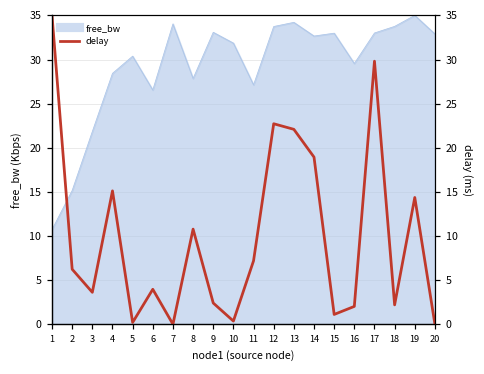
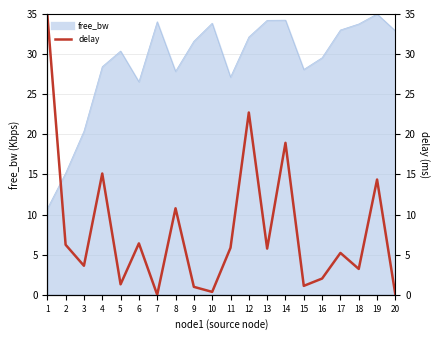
  {
    "free_bw": {
      "1": 11,
      "2": 15,
-     "3": 22,
+     "3": 20,
      "4": 28,
      "5": 30,
      "6": 27,
      "7": 34,
      "8": 28,
-     "9": 33,
-     "10": 32,
+     "9": 32,
+     "10": 34,
      "11": 27,
-     "12": 34,
+     "12": 32,
      "13": 34,
-     "14": 33,
-     "15": 33,
+     "14": 34,
+     "15": 28,
      "16": 30,
      "17": 33,
      "18": 34,
      "19": 35,
      "20": 33
    },
    "delay": {
      "1": 35,
      "2": 6,
      "3": 4,
      "4": 15,
-     "5": 0,
-     "6": 4,
+     "5": 1,
+     "6": 6,
      "7": 0,
      "8": 11,
-     "9": 2,
+     "9": 1,
      "10": 0,
-     "11": 7,
+     "11": 6,
      "12": 23,
-     "13": 22,
+     "13": 6,
      "14": 19,
      "15": 1,
      "16": 2,
-     "17": 30,
-     "18": 2,
+     "17": 5,
+     "18": 3,
      "19": 14,
      "20": 0
    }
  }
